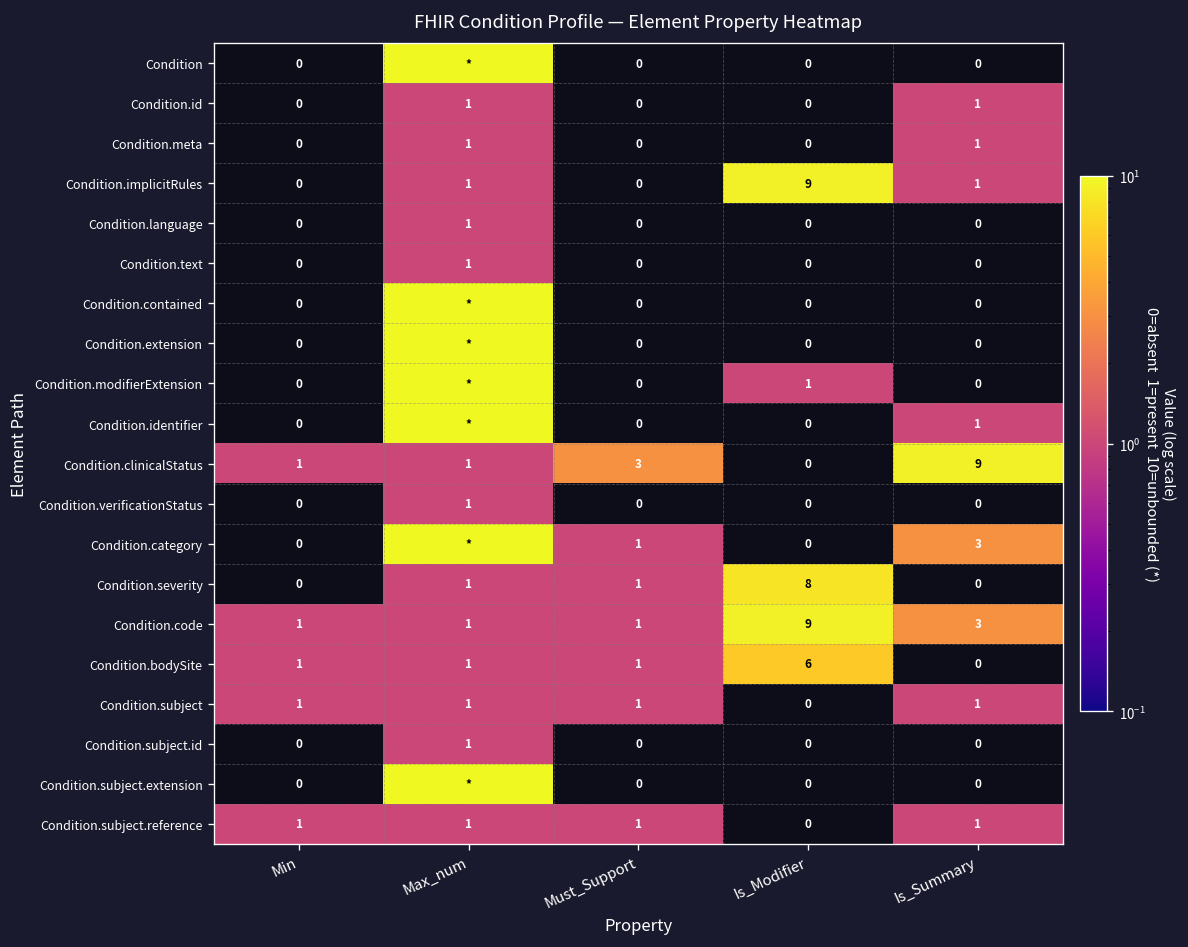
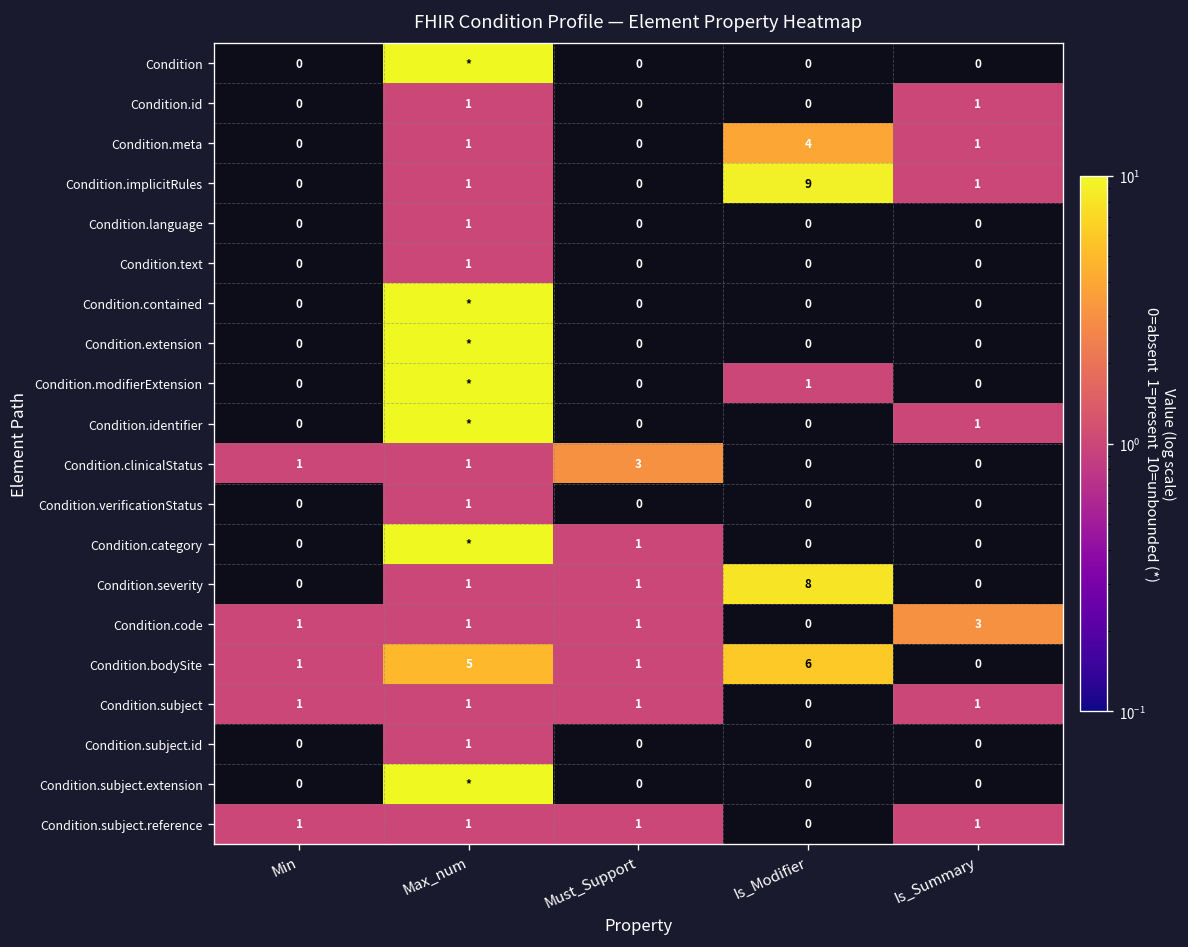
  {
    "Condition": {
      "Min": 0,
      "Must_Support": 0,
      "Is_Modifier": 0,
      "Is_Summary": 0
    },
    "Condition.id": {
      "Min": 0,
      "Max_num": 1,
      "Must_Support": 0,
      "Is_Modifier": 0,
      "Is_Summary": 1
    },
    "Condition.meta": {
      "Min": 0,
      "Max_num": 1,
      "Must_Support": 0,
-     "Is_Modifier": 0,
+     "Is_Modifier": 4,
      "Is_Summary": 1
    },
    "Condition.implicitRules": {
      "Min": 0,
      "Max_num": 1,
      "Must_Support": 0,
      "Is_Modifier": 9,
      "Is_Summary": 1
    },
    "Condition.language": {
      "Min": 0,
      "Max_num": 1,
      "Must_Support": 0,
      "Is_Modifier": 0,
      "Is_Summary": 0
    },
    "Condition.text": {
      "Min": 0,
      "Max_num": 1,
      "Must_Support": 0,
      "Is_Modifier": 0,
      "Is_Summary": 0
    },
    "Condition.contained": {
      "Min": 0,
      "Must_Support": 0,
      "Is_Modifier": 0,
      "Is_Summary": 0
    },
    "Condition.extension": {
      "Min": 0,
      "Must_Support": 0,
      "Is_Modifier": 0,
      "Is_Summary": 0
    },
    "Condition.modifierExtension": {
      "Min": 0,
      "Must_Support": 0,
      "Is_Modifier": 1,
      "Is_Summary": 0
    },
    "Condition.identifier": {
      "Min": 0,
      "Must_Support": 0,
      "Is_Modifier": 0,
      "Is_Summary": 1
    },
    "Condition.clinicalStatus": {
      "Min": 1,
      "Max_num": 1,
      "Must_Support": 3,
      "Is_Modifier": 0,
-     "Is_Summary": 9
+     "Is_Summary": 0
    },
    "Condition.verificationStatus": {
      "Min": 0,
      "Max_num": 1,
      "Must_Support": 0,
      "Is_Modifier": 0,
      "Is_Summary": 0
    },
    "Condition.category": {
      "Min": 0,
      "Must_Support": 1,
      "Is_Modifier": 0,
-     "Is_Summary": 3
+     "Is_Summary": 0
    },
    "Condition.severity": {
      "Min": 0,
      "Max_num": 1,
      "Must_Support": 1,
      "Is_Modifier": 8,
      "Is_Summary": 0
    },
    "Condition.code": {
      "Min": 1,
      "Max_num": 1,
      "Must_Support": 1,
-     "Is_Modifier": 9,
+     "Is_Modifier": 0,
      "Is_Summary": 3
    },
    "Condition.bodySite": {
      "Min": 1,
-     "Max_num": 1,
+     "Max_num": 5,
      "Must_Support": 1,
      "Is_Modifier": 6,
      "Is_Summary": 0
    },
    "Condition.subject": {
      "Min": 1,
      "Max_num": 1,
      "Must_Support": 1,
      "Is_Modifier": 0,
      "Is_Summary": 1
    },
    "Condition.subject.id": {
      "Min": 0,
      "Max_num": 1,
      "Must_Support": 0,
      "Is_Modifier": 0,
      "Is_Summary": 0
    },
    "Condition.subject.extension": {
      "Min": 0,
      "Must_Support": 0,
      "Is_Modifier": 0,
      "Is_Summary": 0
    },
    "Condition.subject.reference": {
      "Min": 1,
      "Max_num": 1,
      "Must_Support": 1,
      "Is_Modifier": 0,
      "Is_Summary": 1
    }
  }
